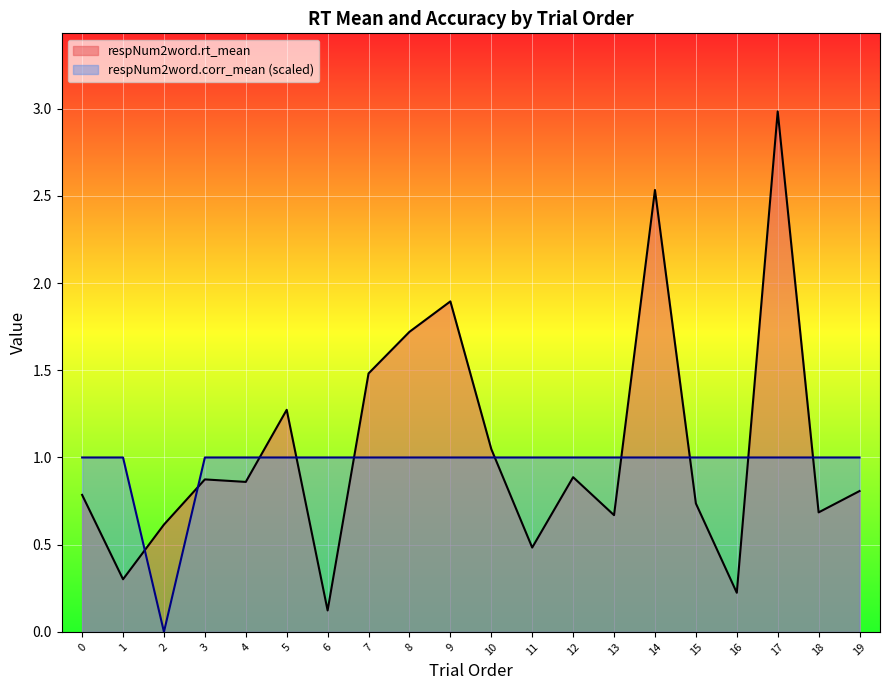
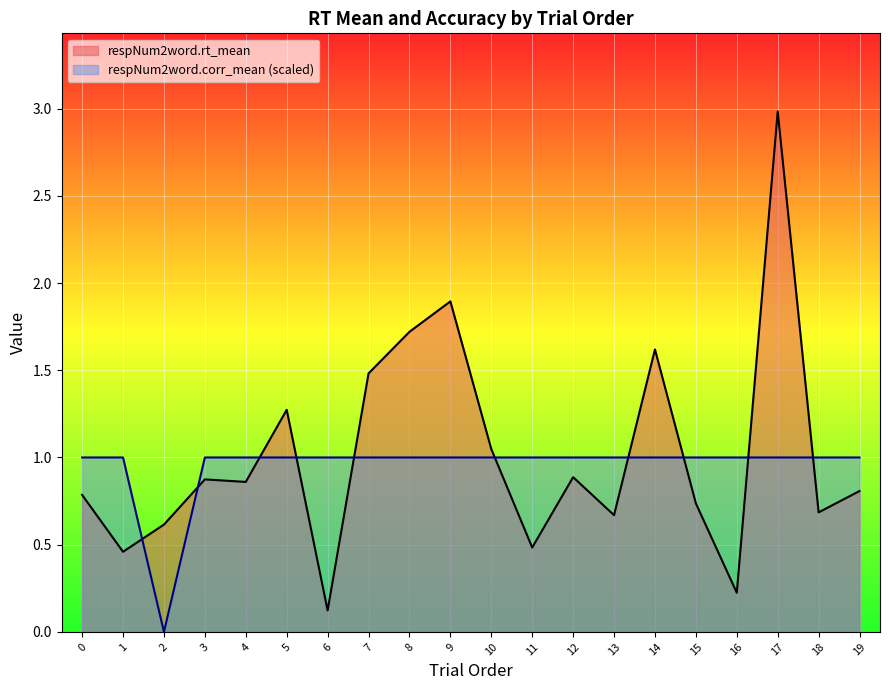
  {
    "respNum2word.rt_mean": {
      "0": 0.79,
-     "1": 0.30,
+     "1": 0.46,
      "2": 0.62,
      "3": 0.87,
      "4": 0.86,
      "5": 1.27,
      "6": 0.12,
      "7": 1.48,
      "8": 1.72,
      "9": 1.89,
      "10": 1.05,
      "11": 0.48,
      "12": 0.89,
      "13": 0.67,
-     "14": 2.53,
+     "14": 1.62,
      "15": 0.74,
      "16": 0.22,
      "17": 2.98,
      "18": 0.69,
      "19": 0.81
    },
    "respNum2word.corr_mean (scaled)": {
      "0": 1.00,
      "1": 1.00,
      "2": 0.00,
      "3": 1.00,
      "4": 1.00,
      "5": 1.00,
      "6": 1.00,
      "7": 1.00,
      "8": 1.00,
      "9": 1.00,
      "10": 1.00,
      "11": 1.00,
      "12": 1.00,
      "13": 1.00,
      "14": 1.00,
      "15": 1.00,
      "16": 1.00,
      "17": 1.00,
      "18": 1.00,
      "19": 1.00
    }
  }
